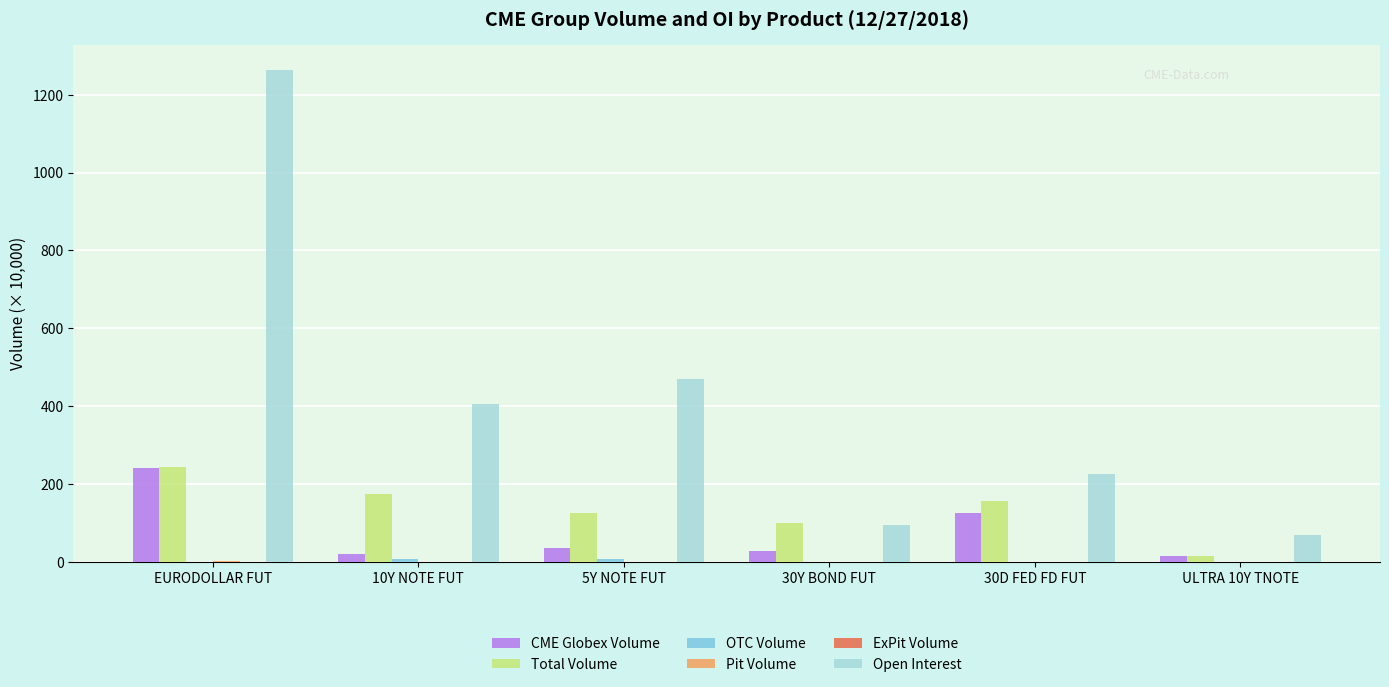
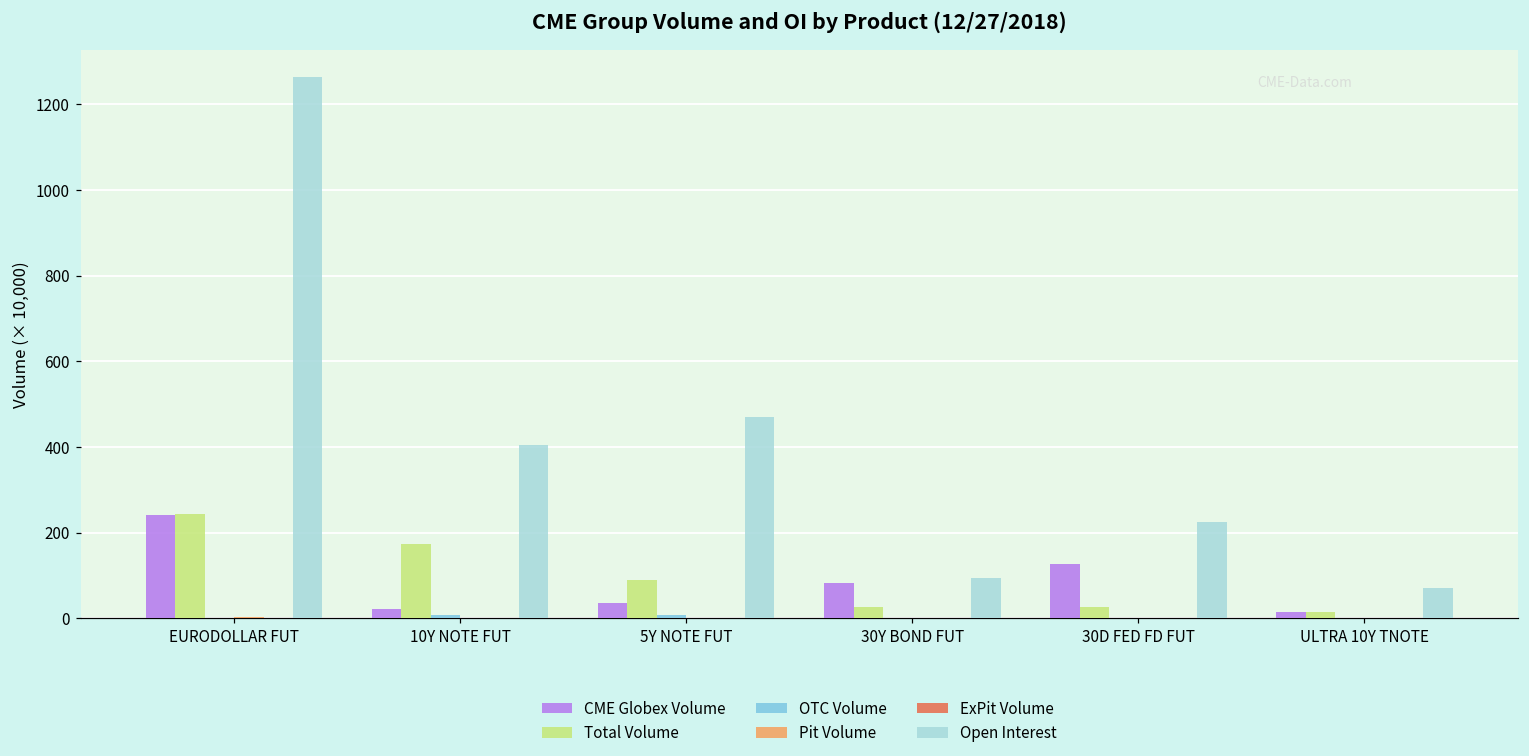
  {
    "CME Globex Volume": {
      "EURODOLLAR FUT": 240,
      "10Y NOTE FUT": 20,
      "5Y NOTE FUT": 40,
-     "30Y BOND FUT": 30,
+     "30Y BOND FUT": 80,
      "30D FED FD FUT": 130,
      "ULTRA 10Y TNOTE": 10
    },
    "Total Volume": {
      "EURODOLLAR FUT": 240,
      "10Y NOTE FUT": 170,
-     "5Y NOTE FUT": 130,
-     "30Y BOND FUT": 100,
-     "30D FED FD FUT": 160,
+     "5Y NOTE FUT": 90,
+     "30Y BOND FUT": 30,
+     "30D FED FD FUT": 30,
      "ULTRA 10Y TNOTE": 20
    }
  }
